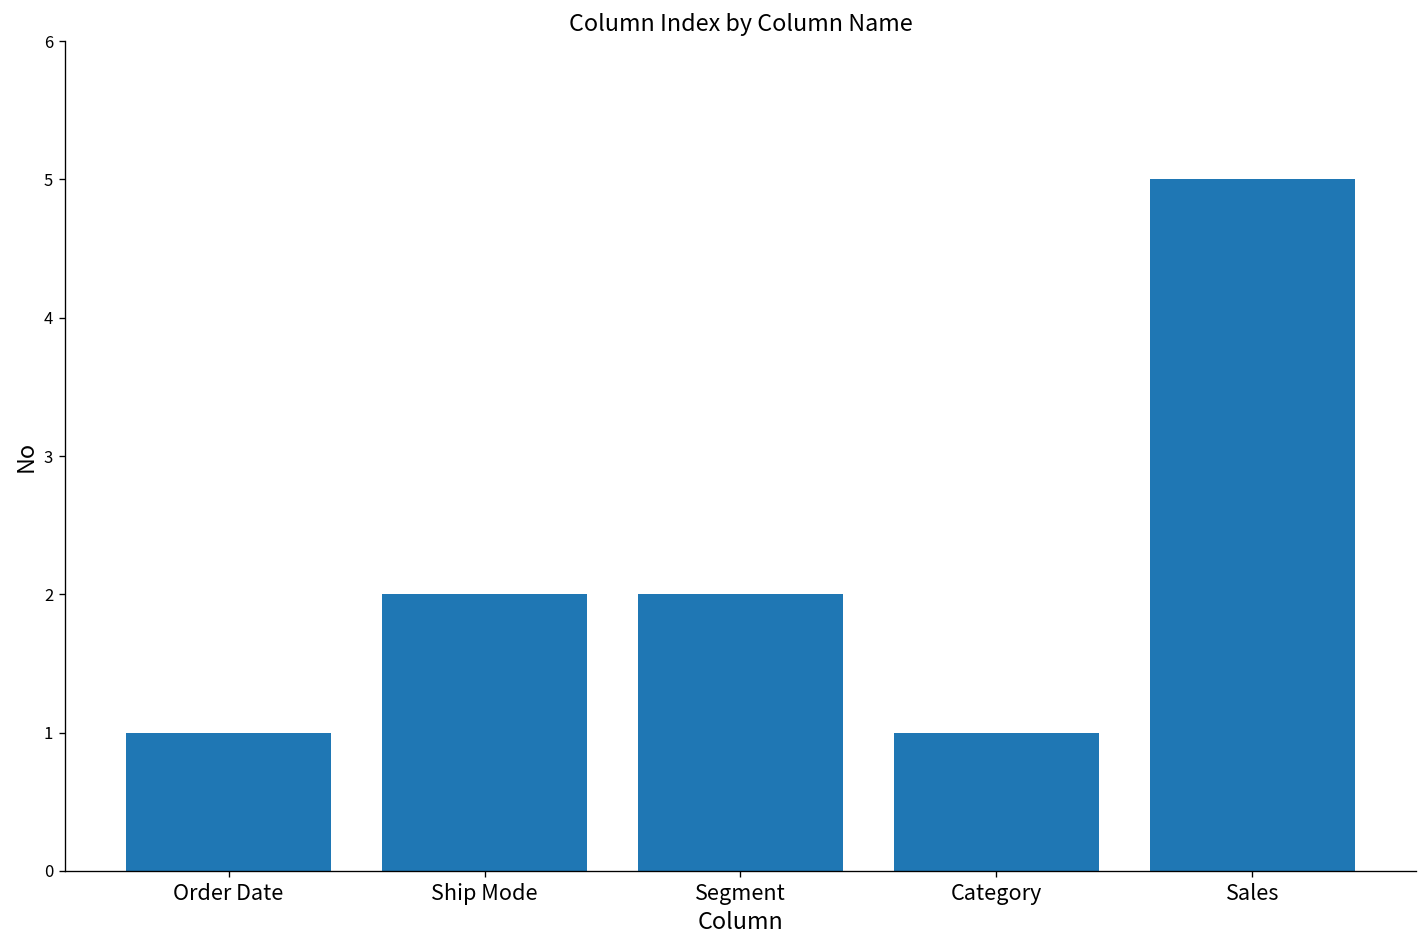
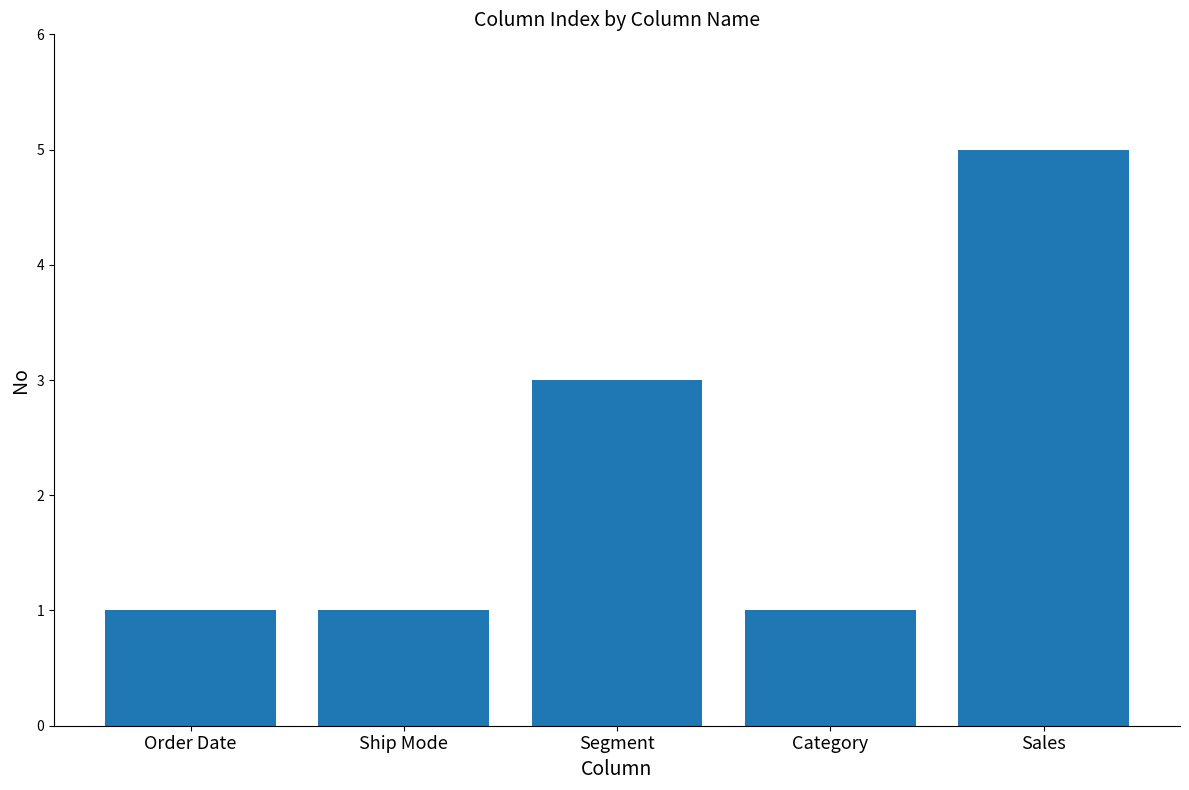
  {
    "Order Date": 1,
-   "Ship Mode": 2,
-   "Segment": 2,
+   "Ship Mode": 1,
+   "Segment": 3,
    "Category": 1,
    "Sales": 5
  }
